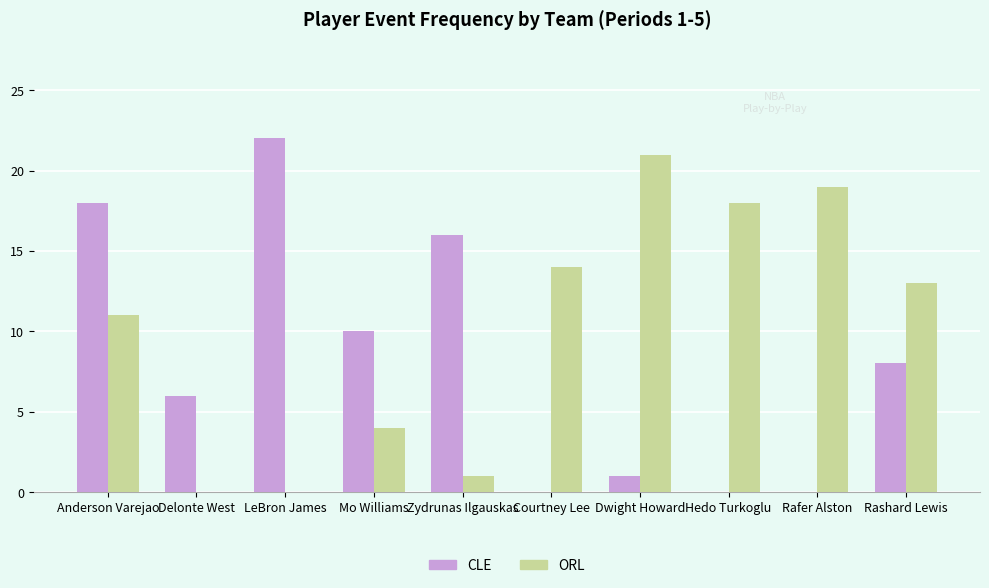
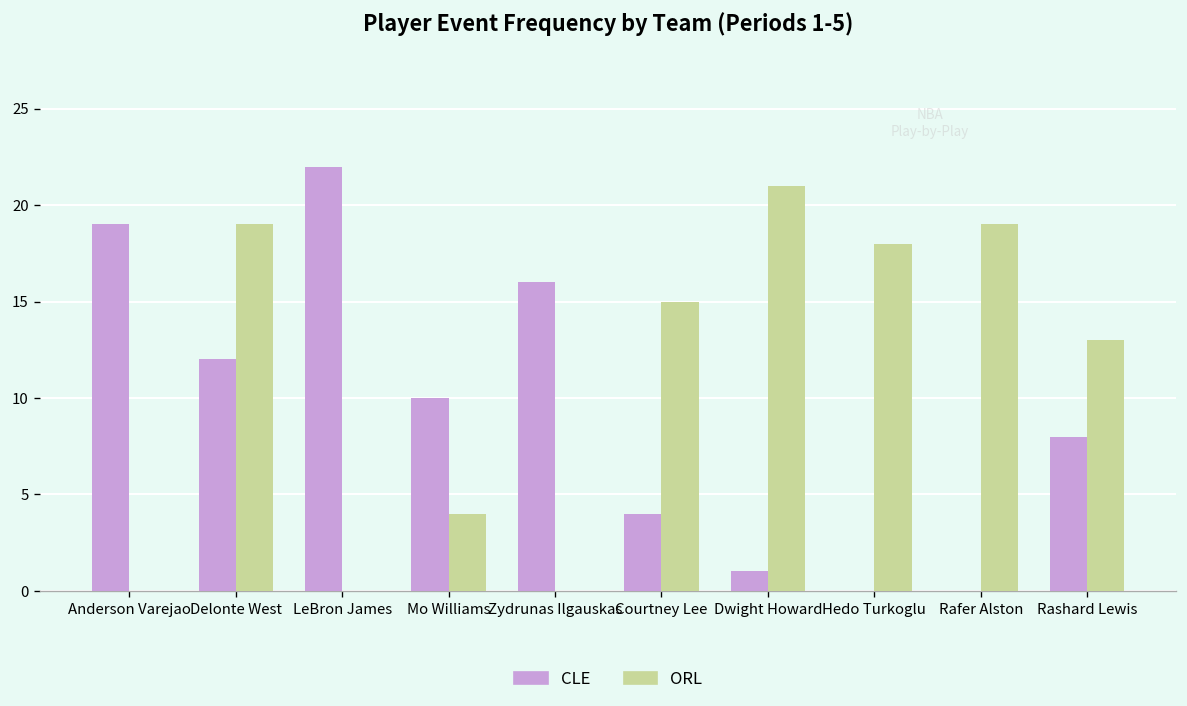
  {
    "CLE": {
-     "Anderson Varejao": 18,
-     "Delonte West": 6,
+     "Anderson Varejao": 19,
+     "Delonte West": 12,
      "LeBron James": 22,
      "Mo Williams": 10,
      "Zydrunas Ilgauskas": 16,
-     "Courtney Lee": 0,
+     "Courtney Lee": 4,
      "Dwight Howard": 1,
      "Hedo Turkoglu": 0,
      "Rafer Alston": 0,
      "Rashard Lewis": 8
    },
    "ORL": {
-     "Anderson Varejao": 11,
-     "Delonte West": 0,
+     "Anderson Varejao": 0,
+     "Delonte West": 19,
      "LeBron James": 0,
      "Mo Williams": 4,
-     "Zydrunas Ilgauskas": 1,
-     "Courtney Lee": 14,
+     "Zydrunas Ilgauskas": 0,
+     "Courtney Lee": 15,
      "Dwight Howard": 21,
      "Hedo Turkoglu": 18,
      "Rafer Alston": 19,
      "Rashard Lewis": 13
    }
  }
